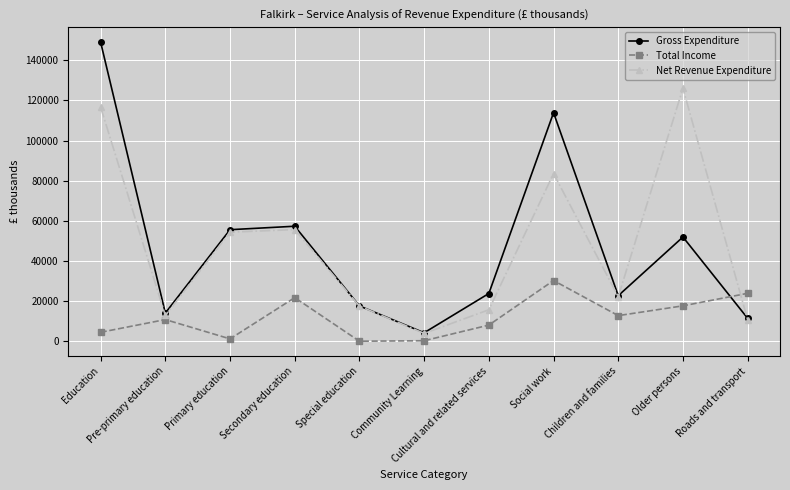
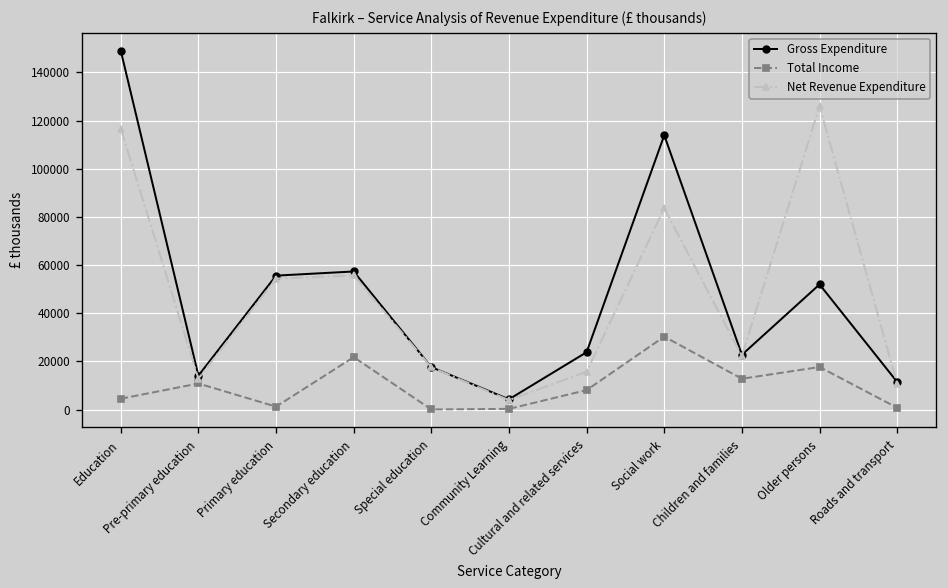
  {
    "Gross Expenditure": {
      "Education": 149000,
      "Secondary education": 57000,
      "Cultural and related services": 24000,
      "Social work": 114000,
      "Older persons": 52000
    },
    "Total Income": {
      "Education": 5000,
      "Pre-primary education": 11000,
      "Primary education": 1000,
      "Secondary education": 22000,
      "Special education": 0,
      "Community Learning": 0,
      "Cultural and related services": 8000,
      "Social work": 30000,
      "Children and families": 13000,
      "Older persons": 18000,
-     "Roads and transport": 24000
+     "Roads and transport": 1000
    },
    "Net Revenue Expenditure": {
      "Education": 117000,
      "Secondary education": 56000,
      "Cultural and related services": 16000,
      "Social work": 84000,
      "Older persons": 126000
    }
  }
